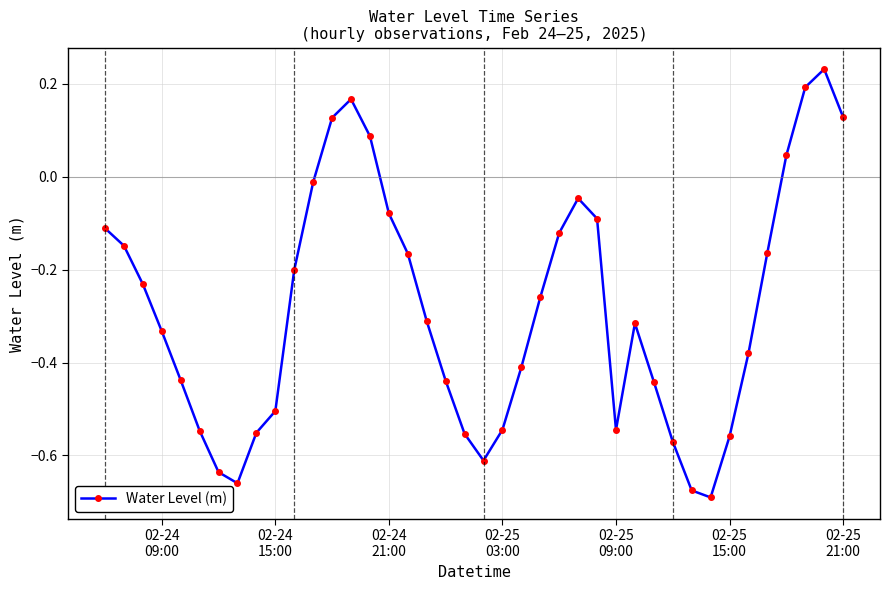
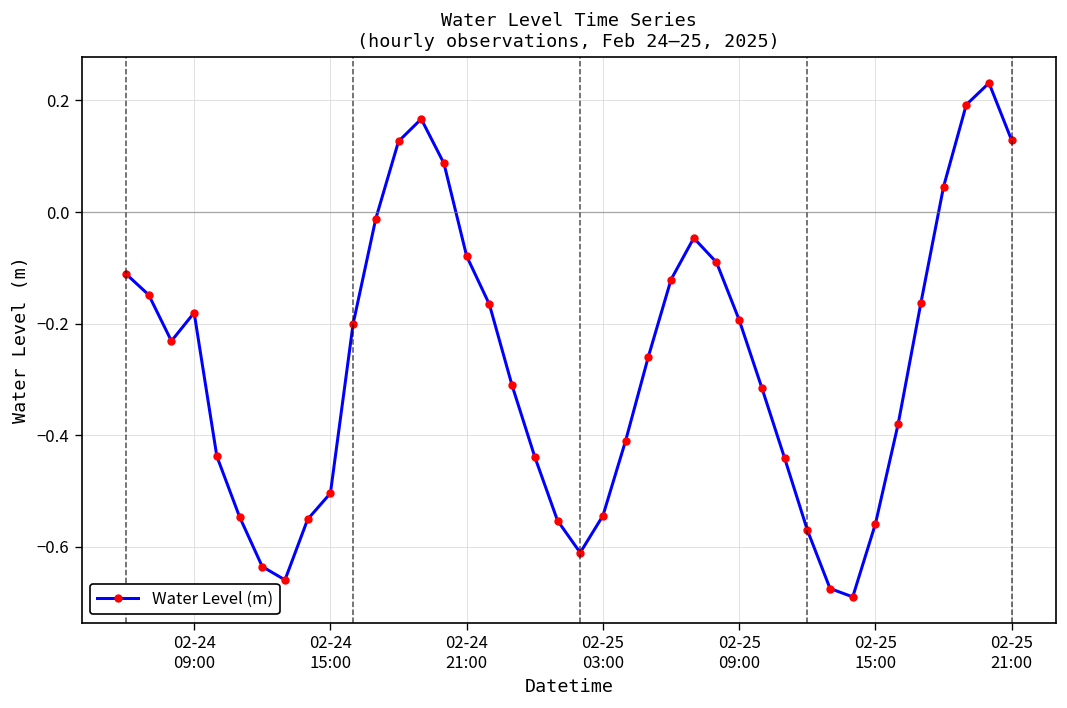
  {
-   "02-24 09:00": -0.33,
+   "02-24 09:00": -0.18,
    "02-24 15:00": -0.50,
    "02-24 21:00": -0.08,
    "02-25 03:00": -0.54,
-   "02-25 09:00": -0.54,
+   "02-25 09:00": -0.19,
    "02-25 15:00": -0.56,
    "02-25 21:00": 0.13
  }
